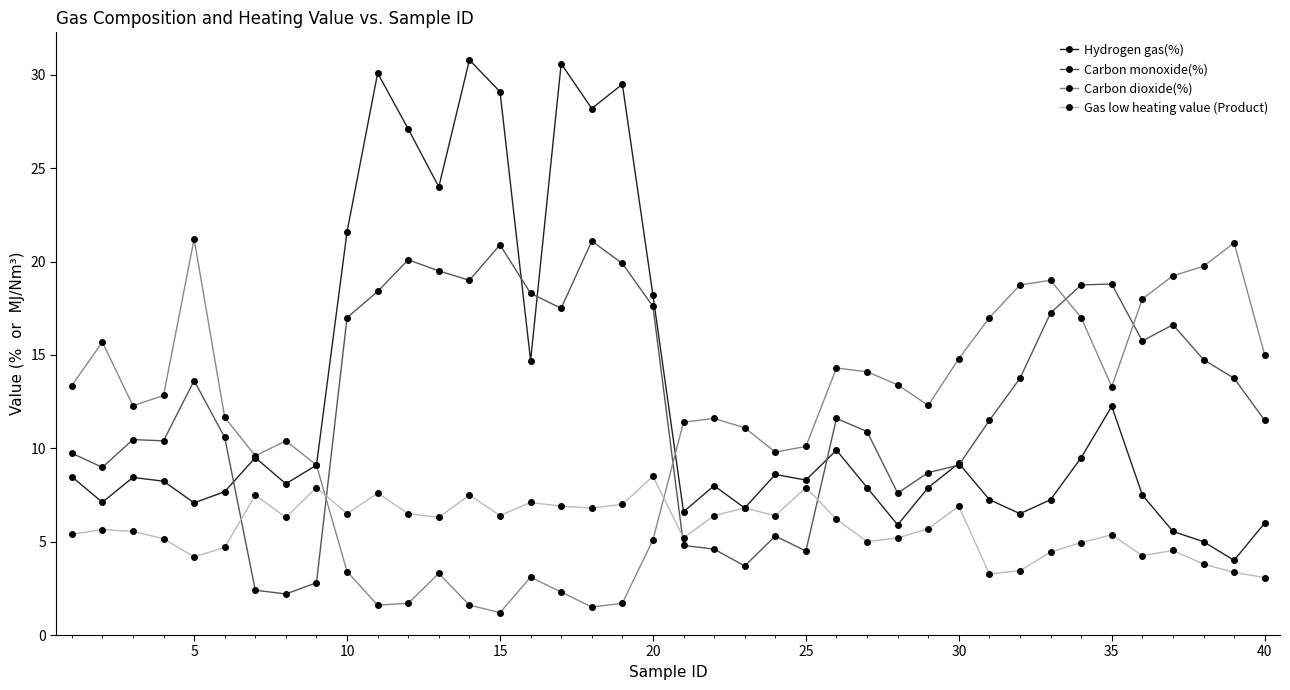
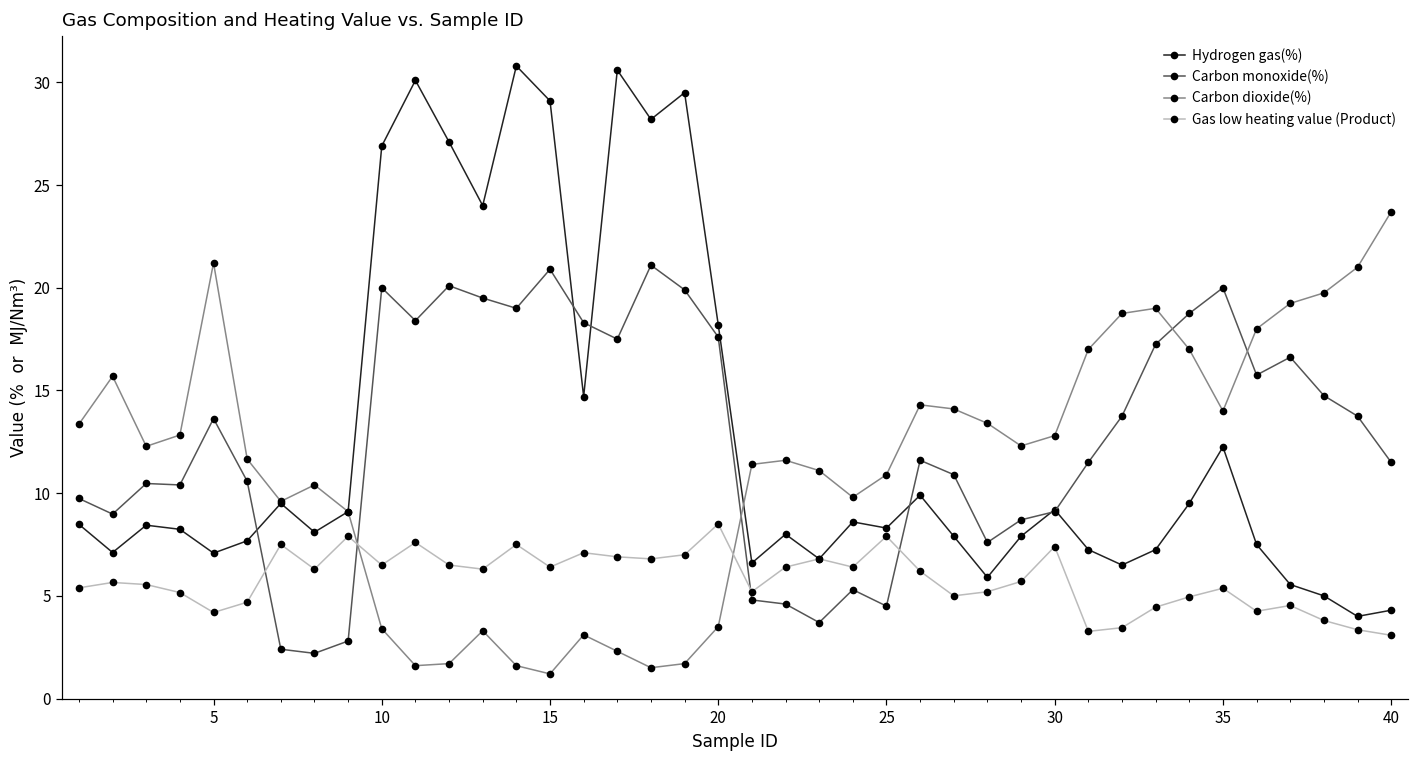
  {
    "Hydrogen gas(%)": {
      "5": 7.1,
-     "10": 21.6,
+     "10": 26.9,
      "15": 29.1,
      "20": 18.2,
      "25": 8.3,
      "35": 12.3,
-     "40": 6.0
+     "40": 4.3
    },
    "Carbon monoxide(%)": {
      "5": 13.6,
-     "10": 17,
+     "10": 20,
      "15": 20.9,
      "20": 17.6,
      "25": 4.5,
-     "35": 18.8,
+     "35": 20.0,
      "40": 11.5
    },
    "Carbon dioxide(%)": {
      "5": 21.2,
      "10": 3.4,
      "15": 1.2,
-     "20": 5.1,
-     "25": 10.1,
-     "30": 14.8,
-     "35": 13.3,
-     "40": 15.0
+     "20": 3.5,
+     "25": 10.9,
+     "30": 12.8,
+     "35": 14.0,
+     "40": 23.7
    },
    "Gas low heating value (Product)": {
      "5": 4.2,
      "10": 6.5,
      "15": 6.4,
      "20": 8.5,
      "25": 7.9,
-     "30": 6.9,
+     "30": 7.4,
      "35": 5.4,
      "40": 3.1
    }
  }
